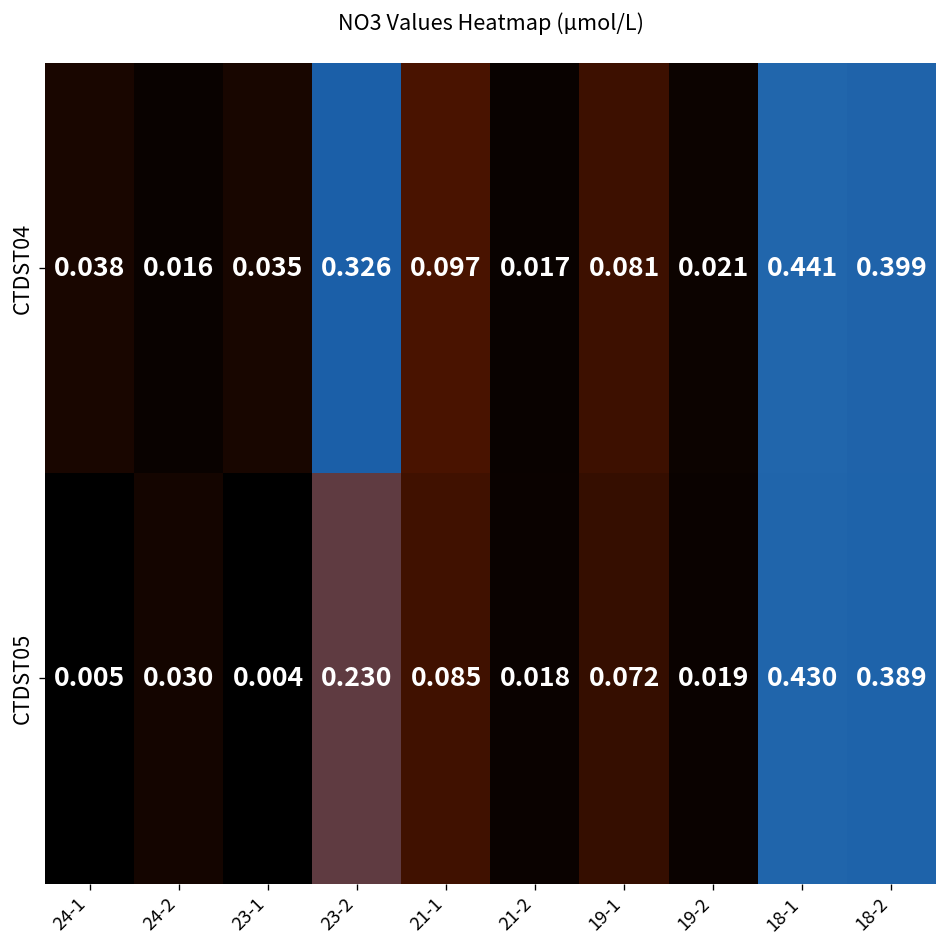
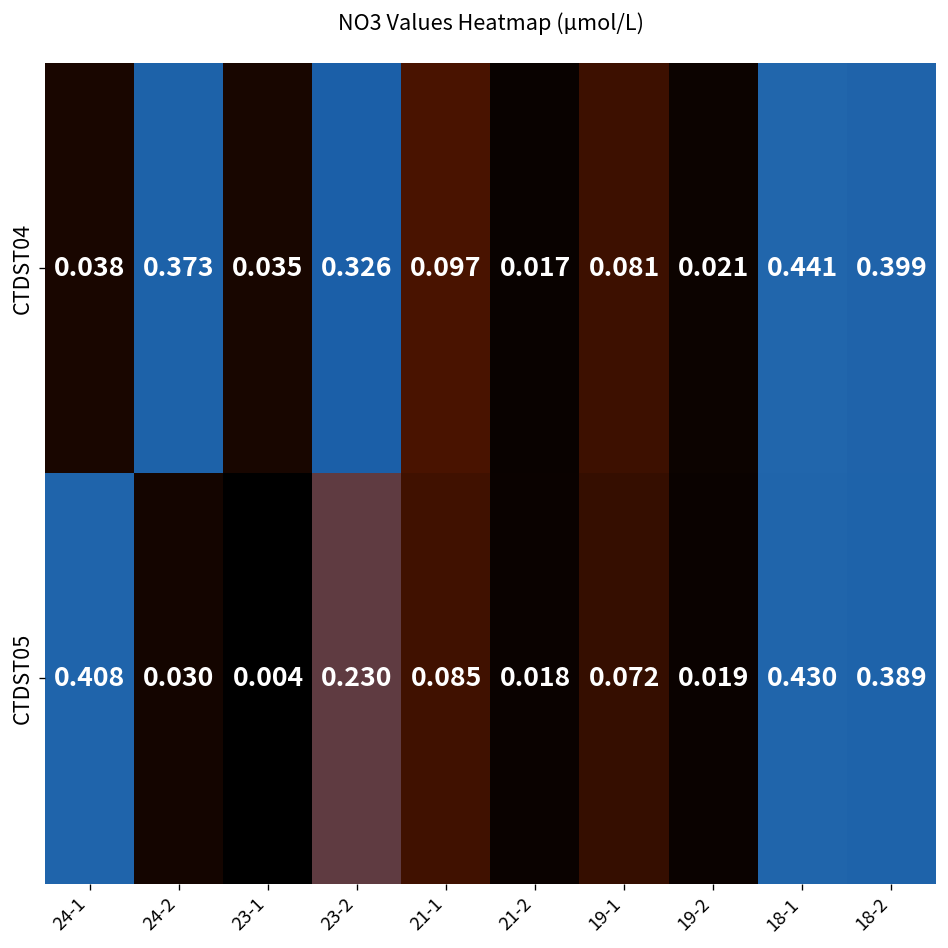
  {
    "CTDST04": {
      "24-1": 0.038,
-     "24-2": 0.016,
+     "24-2": 0.373,
      "23-1": 0.035,
      "23-2": 0.326,
      "21-1": 0.097,
      "21-2": 0.017,
      "19-1": 0.081,
      "19-2": 0.021,
      "18-1": 0.441,
      "18-2": 0.399
    },
    "CTDST05": {
-     "24-1": 0.005,
+     "24-1": 0.408,
      "24-2": 0.030,
      "23-1": 0.004,
      "23-2": 0.230,
      "21-1": 0.085,
      "21-2": 0.018,
      "19-1": 0.072,
      "19-2": 0.019,
      "18-1": 0.430,
      "18-2": 0.389
    }
  }
